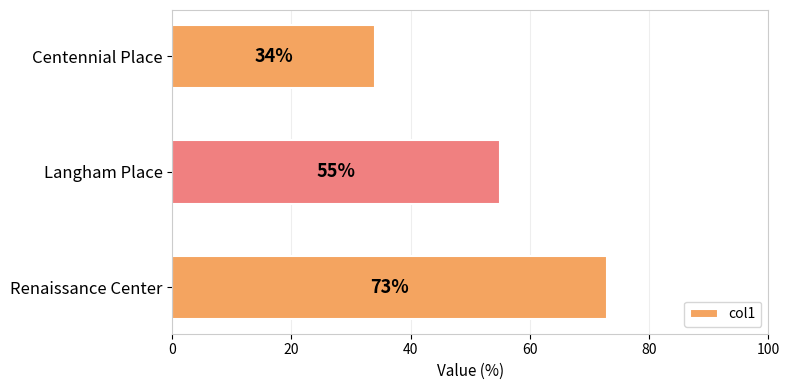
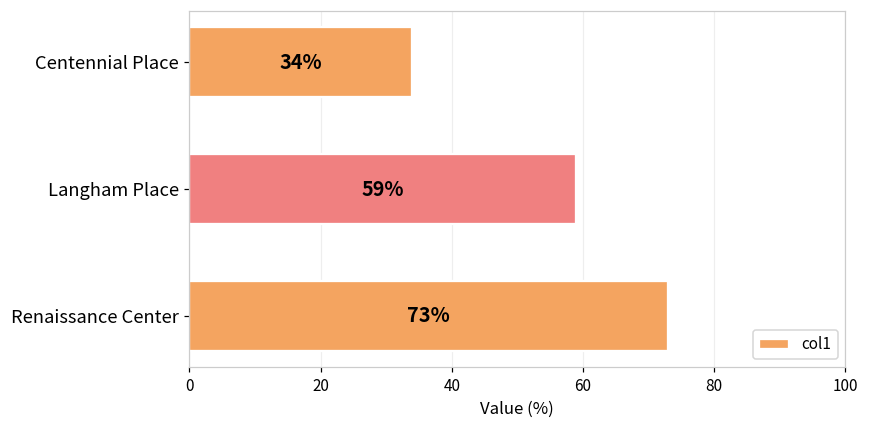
  {
    "Centennial Place": "34%",
-   "Langham Place": "55%",
+   "Langham Place": "59%",
    "Renaissance Center": "73%"
  }
